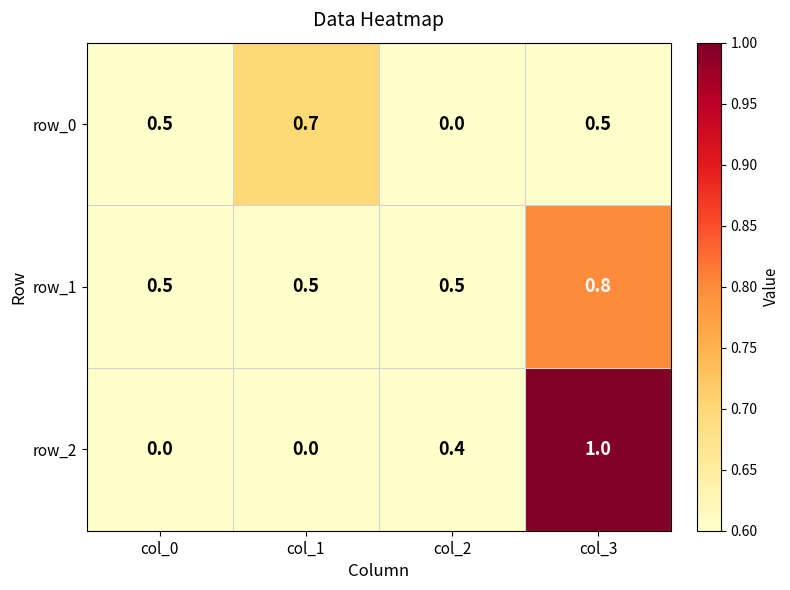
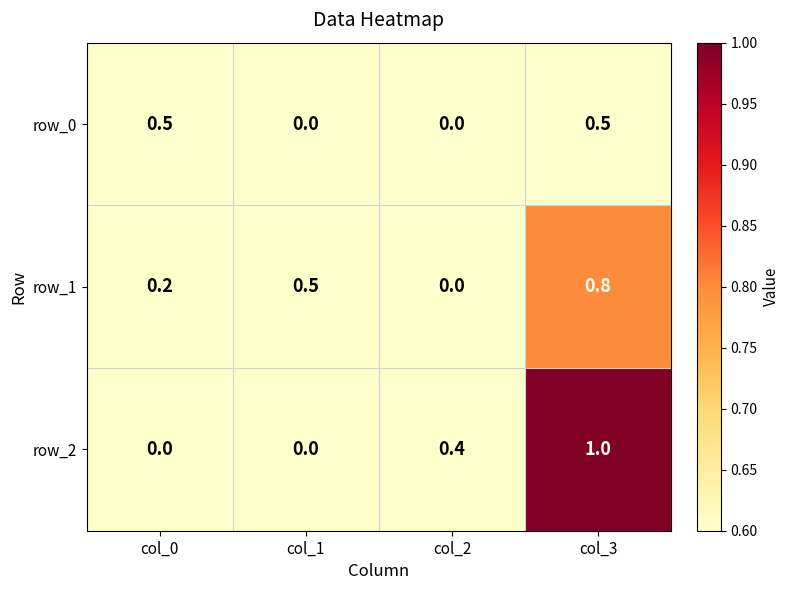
  {
    "row_0": {
      "col_0": 0.5,
-     "col_1": 0.7,
+     "col_1": 0.0,
      "col_2": 0.0,
      "col_3": 0.5
    },
    "row_1": {
-     "col_0": 0.5,
+     "col_0": 0.2,
      "col_1": 0.5,
-     "col_2": 0.5,
+     "col_2": 0.0,
      "col_3": 0.8
    },
    "row_2": {
      "col_0": 0.0,
      "col_1": 0.0,
      "col_2": 0.4,
      "col_3": 1.0
    }
  }
